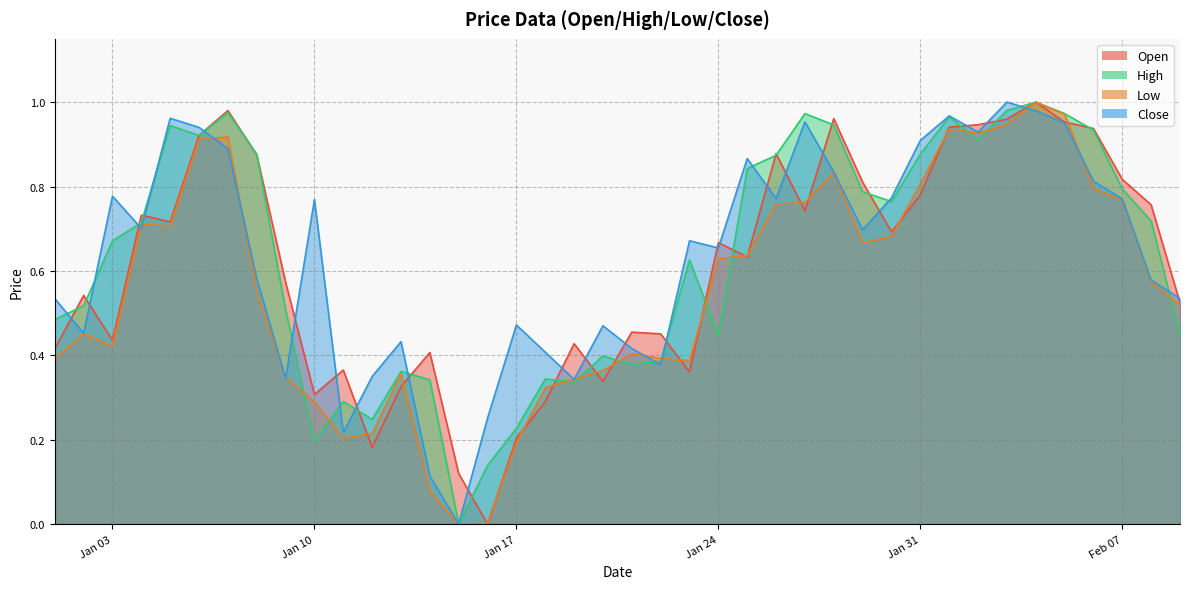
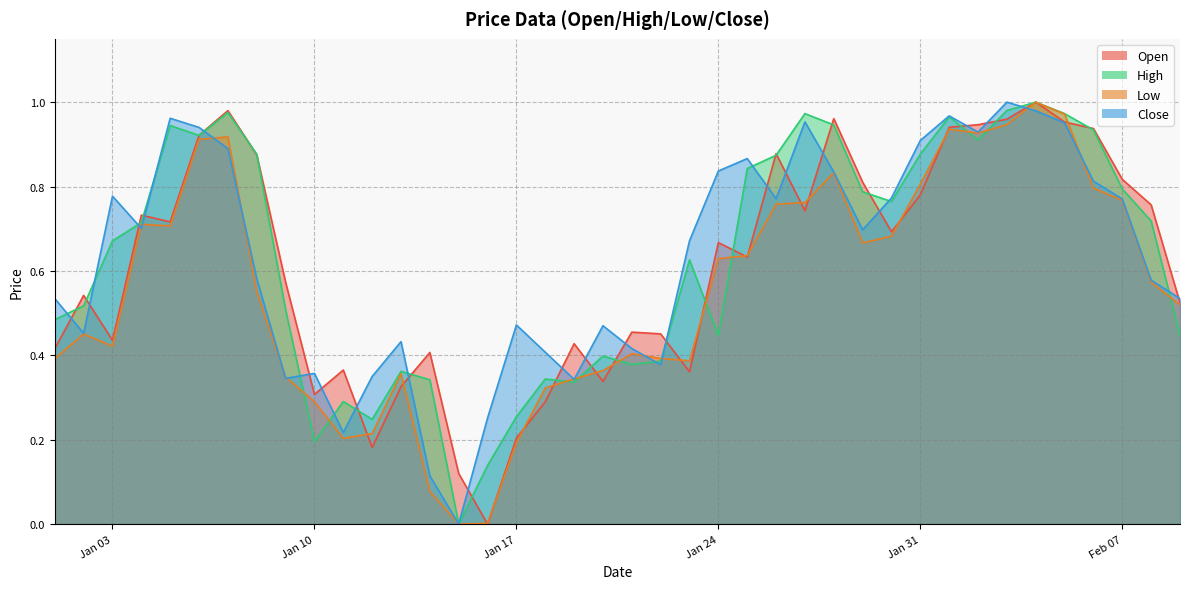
  {
    "High": {
      "Jan 03": 0.67,
      "Jan 10": 0.20,
-     "Jan 17": 0.23,
+     "Jan 17": 0.25,
      "Jan 24": 0.45,
      "Jan 31": 0.88,
      "Feb 07": 0.79
    },
    "Close": {
      "Jan 03": 0.78,
-     "Jan 10": 0.77,
+     "Jan 10": 0.36,
      "Jan 17": 0.47,
-     "Jan 24": 0.65,
+     "Jan 24": 0.84,
      "Jan 31": 0.91
    }
  }
